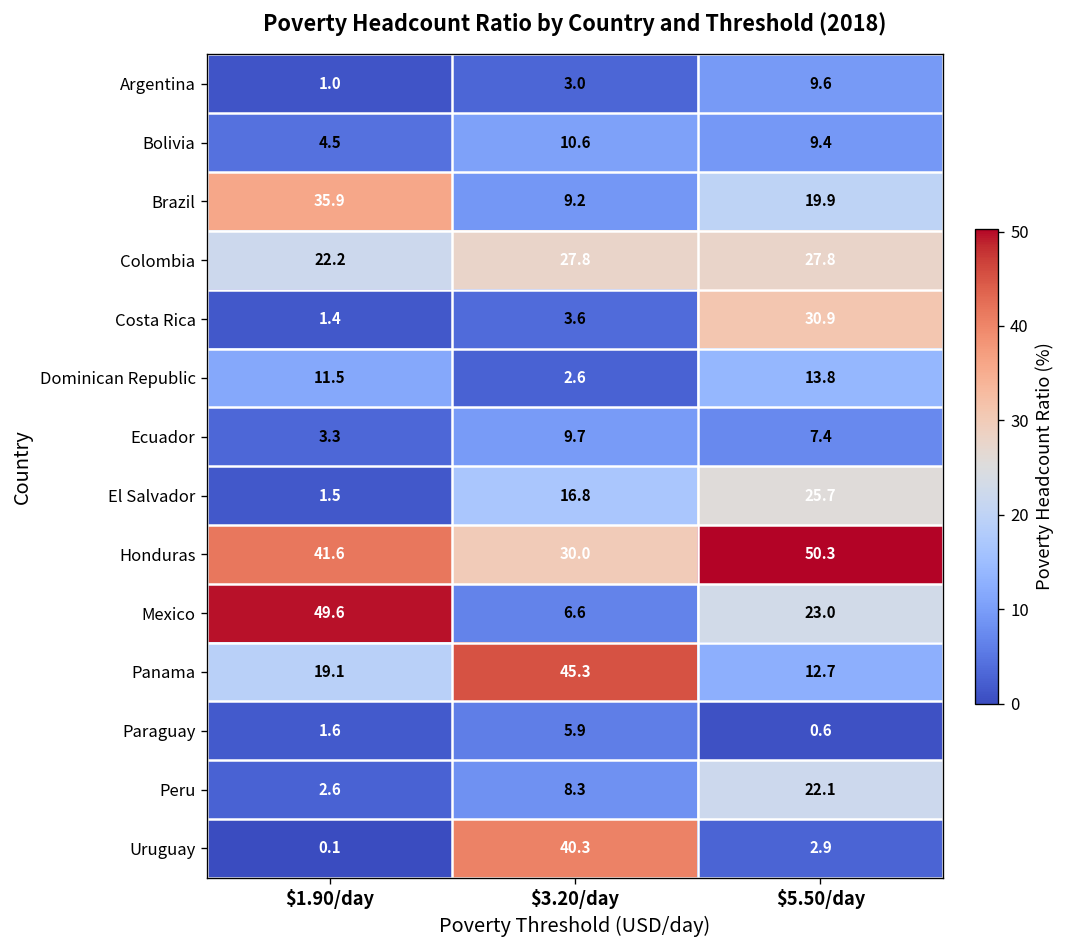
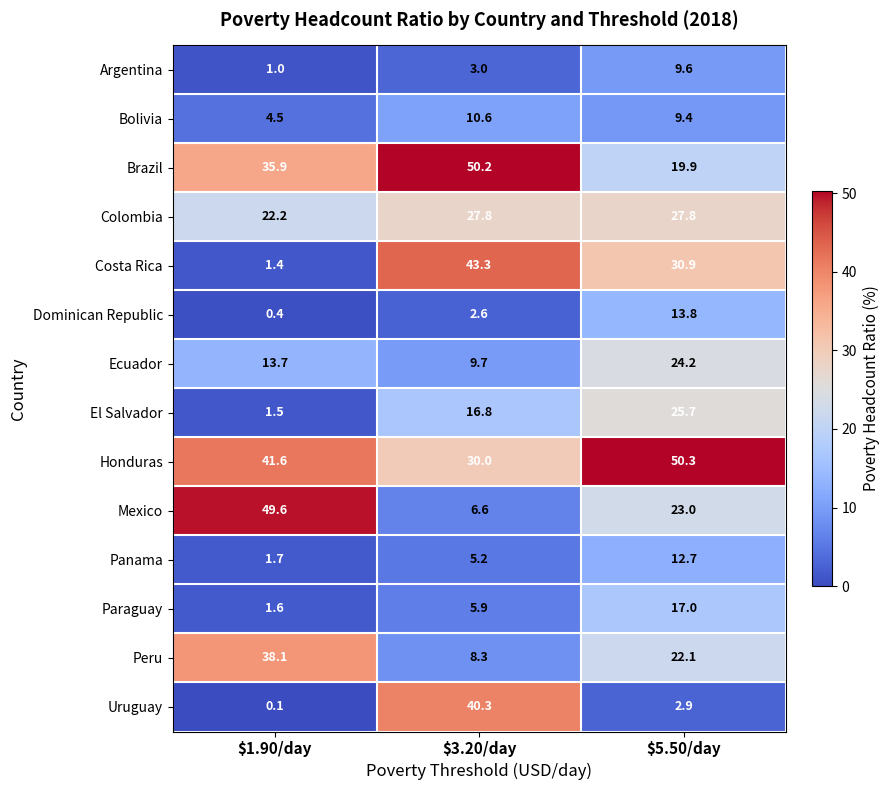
  {
    "Argentina": {
      "$1.90/day": 1.0,
      "$3.20/day": 3.0,
      "$5.50/day": 9.6
    },
    "Bolivia": {
      "$1.90/day": 4.5,
      "$3.20/day": 10.6,
      "$5.50/day": 9.4
    },
    "Brazil": {
      "$1.90/day": 35.9,
-     "$3.20/day": 9.2,
+     "$3.20/day": 50.2,
      "$5.50/day": 19.9
    },
    "Colombia": {
      "$1.90/day": 22.2,
      "$3.20/day": 27.8,
      "$5.50/day": 27.8
    },
    "Costa Rica": {
      "$1.90/day": 1.4,
-     "$3.20/day": 3.6,
+     "$3.20/day": 43.3,
      "$5.50/day": 30.9
    },
    "Dominican Republic": {
-     "$1.90/day": 11.5,
+     "$1.90/day": 0.4,
      "$3.20/day": 2.6,
      "$5.50/day": 13.8
    },
    "Ecuador": {
-     "$1.90/day": 3.3,
+     "$1.90/day": 13.7,
      "$3.20/day": 9.7,
-     "$5.50/day": 7.4
+     "$5.50/day": 24.2
    },
    "El Salvador": {
      "$1.90/day": 1.5,
      "$3.20/day": 16.8
    },
    "Honduras": {
      "$1.90/day": 41.6,
      "$3.20/day": 30.0,
      "$5.50/day": 50.3
    },
    "Mexico": {
      "$1.90/day": 49.6,
      "$3.20/day": 6.6,
      "$5.50/day": 23.0
    },
    "Panama": {
-     "$1.90/day": 19.1,
-     "$3.20/day": 45.3,
+     "$1.90/day": 1.7,
+     "$3.20/day": 5.2,
      "$5.50/day": 12.7
    },
    "Paraguay": {
      "$1.90/day": 1.6,
      "$3.20/day": 5.9,
-     "$5.50/day": 0.6
+     "$5.50/day": 17.0
    },
    "Peru": {
-     "$1.90/day": 2.6,
+     "$1.90/day": 38.1,
      "$3.20/day": 8.3,
      "$5.50/day": 22.1
    },
    "Uruguay": {
      "$1.90/day": 0.1,
      "$3.20/day": 40.3,
      "$5.50/day": 2.9
    }
  }
